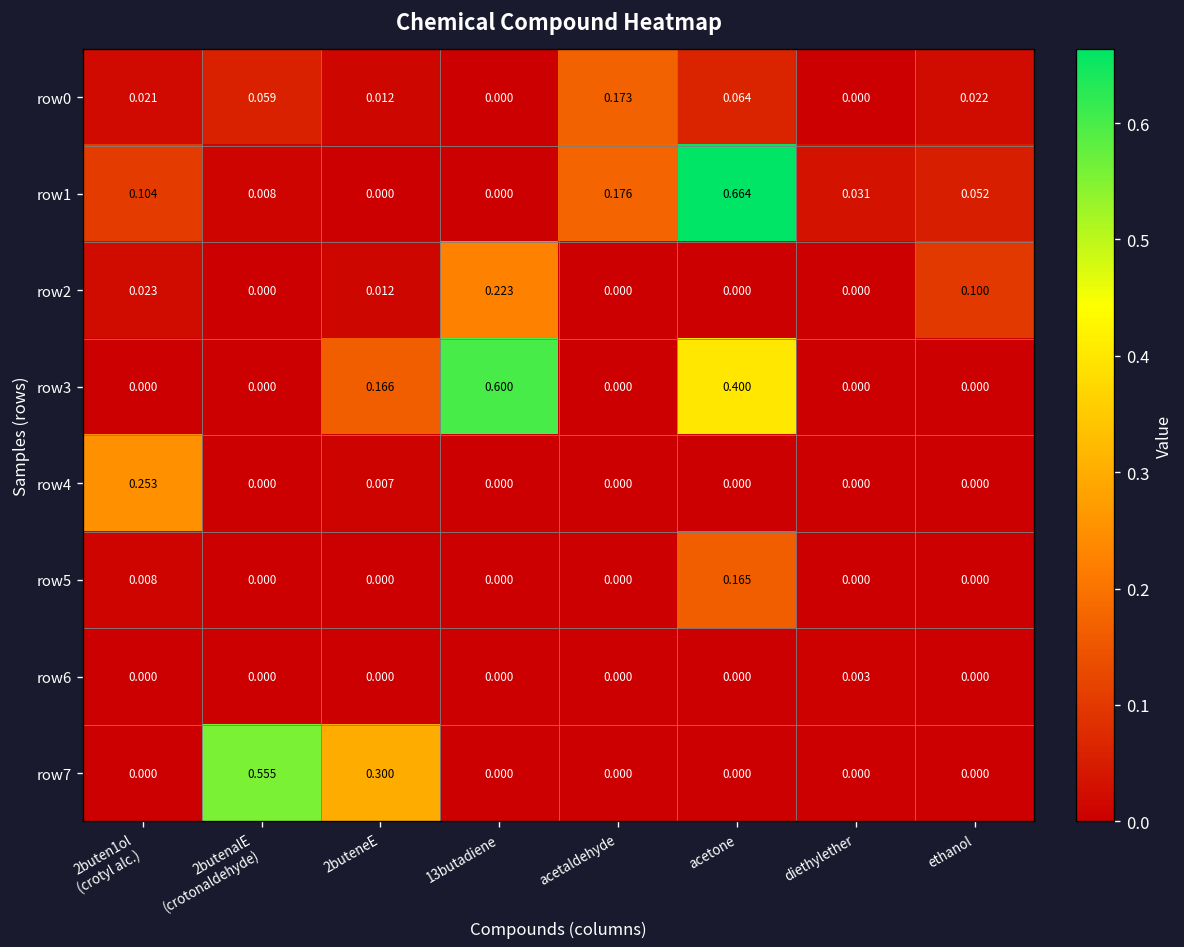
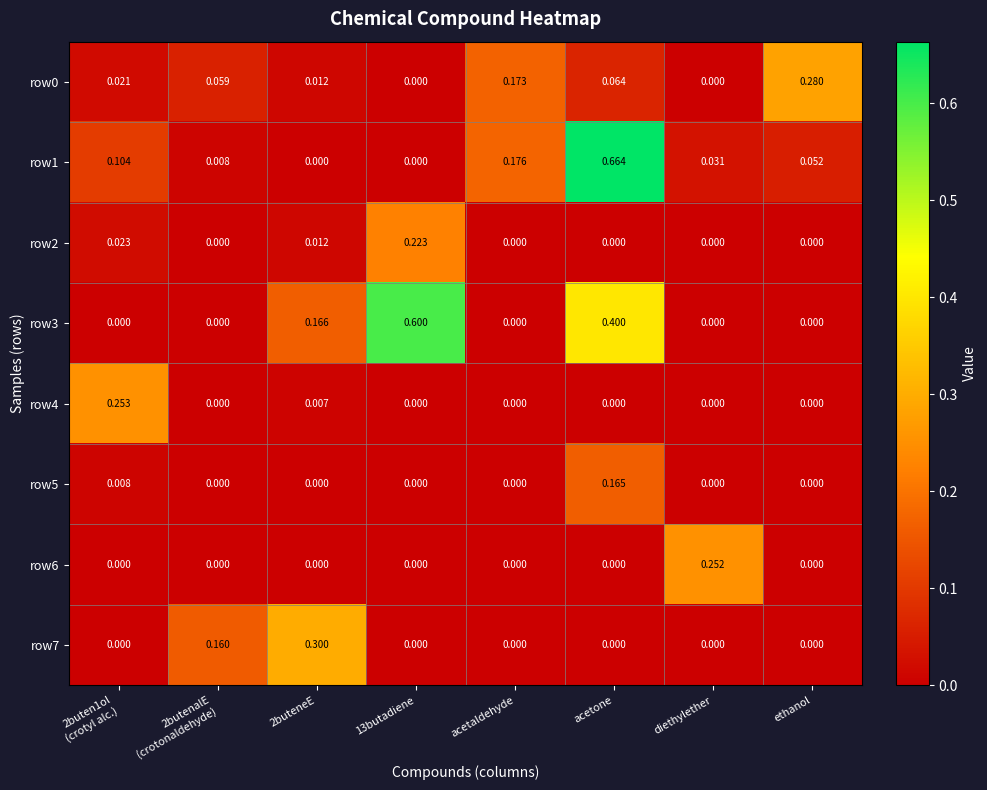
  {
    "row0": {
      "2buten1ol (crotyl alc.)": 0.021,
      "2butenalE (crotonaldehyde)": 0.059,
      "2buteneE": 0.012,
      "13butadiene": 0.000,
      "acetaldehyde": 0.173,
      "acetone": 0.064,
      "diethylether": 0.000,
-     "ethanol": 0.022
+     "ethanol": 0.280
    },
    "row1": {
      "2buten1ol (crotyl alc.)": 0.104,
      "2butenalE (crotonaldehyde)": 0.008,
      "2buteneE": 0.000,
      "13butadiene": 0.000,
      "acetaldehyde": 0.176,
      "acetone": 0.664,
      "diethylether": 0.031,
      "ethanol": 0.052
    },
    "row2": {
      "2buten1ol (crotyl alc.)": 0.023,
      "2butenalE (crotonaldehyde)": 0.000,
      "2buteneE": 0.012,
      "13butadiene": 0.223,
      "acetaldehyde": 0.000,
      "acetone": 0.000,
      "diethylether": 0.000,
-     "ethanol": 0.100
+     "ethanol": 0.000
    },
    "row3": {
      "2buten1ol (crotyl alc.)": 0.000,
      "2butenalE (crotonaldehyde)": 0.000,
      "2buteneE": 0.166,
      "13butadiene": 0.600,
      "acetaldehyde": 0.000,
      "acetone": 0.400,
      "diethylether": 0.000,
      "ethanol": 0.000
    },
    "row4": {
      "2buten1ol (crotyl alc.)": 0.253,
      "2butenalE (crotonaldehyde)": 0.000,
      "2buteneE": 0.007,
      "13butadiene": 0.000,
      "acetaldehyde": 0.000,
      "acetone": 0.000,
      "diethylether": 0.000,
      "ethanol": 0.000
    },
    "row5": {
      "2buten1ol (crotyl alc.)": 0.008,
      "2butenalE (crotonaldehyde)": 0.000,
      "2buteneE": 0.000,
      "13butadiene": 0.000,
      "acetaldehyde": 0.000,
      "acetone": 0.165,
      "diethylether": 0.000,
      "ethanol": 0.000
    },
    "row6": {
      "2buten1ol (crotyl alc.)": 0.000,
      "2butenalE (crotonaldehyde)": 0.000,
      "2buteneE": 0.000,
      "13butadiene": 0.000,
      "acetaldehyde": 0.000,
      "acetone": 0.000,
-     "diethylether": 0.003,
+     "diethylether": 0.252,
      "ethanol": 0.000
    },
    "row7": {
      "2buten1ol (crotyl alc.)": 0.000,
-     "2butenalE (crotonaldehyde)": 0.555,
+     "2butenalE (crotonaldehyde)": 0.160,
      "2buteneE": 0.300,
      "13butadiene": 0.000,
      "acetaldehyde": 0.000,
      "acetone": 0.000,
      "diethylether": 0.000,
      "ethanol": 0.000
    }
  }
